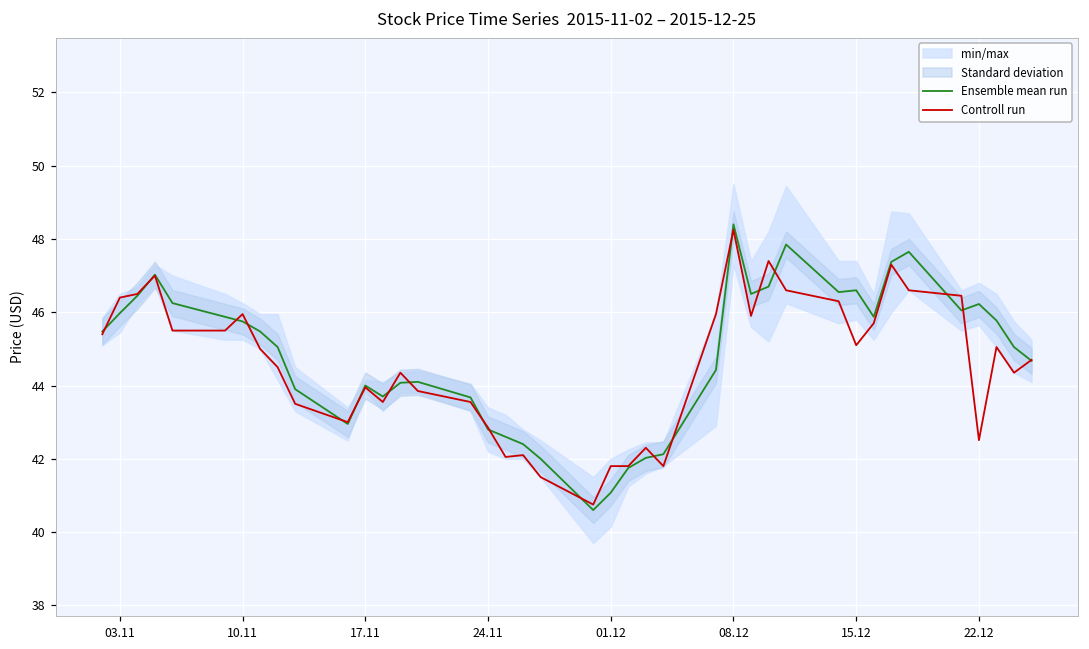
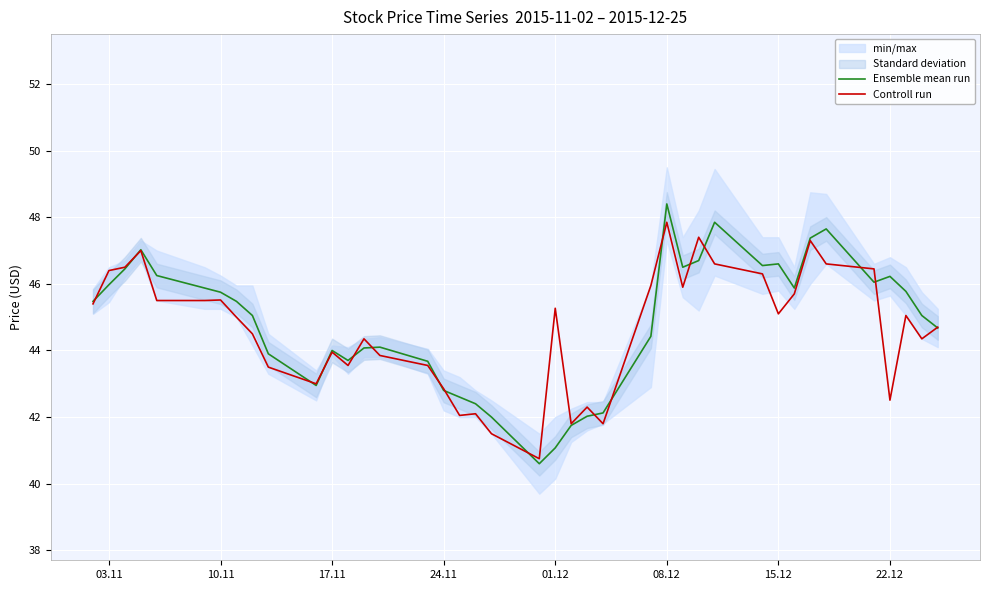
  {
    "Ensemble mean run": {
      "03.11": 46.0,
      "10.11": 45.8,
      "01.12": 41.1,
      "08.12": 48.4,
      "15.12": 46.6,
      "22.12": 46.2
    },
    "Controll run": {
-     "10.11": 46.0,
-     "01.12": 41.8,
-     "08.12": 48.3,
+     "10.11": 45.5,
+     "01.12": 45.3,
+     "08.12": 47.8,
      "15.12": 45.1,
      "22.12": 42.5
    }
  }
